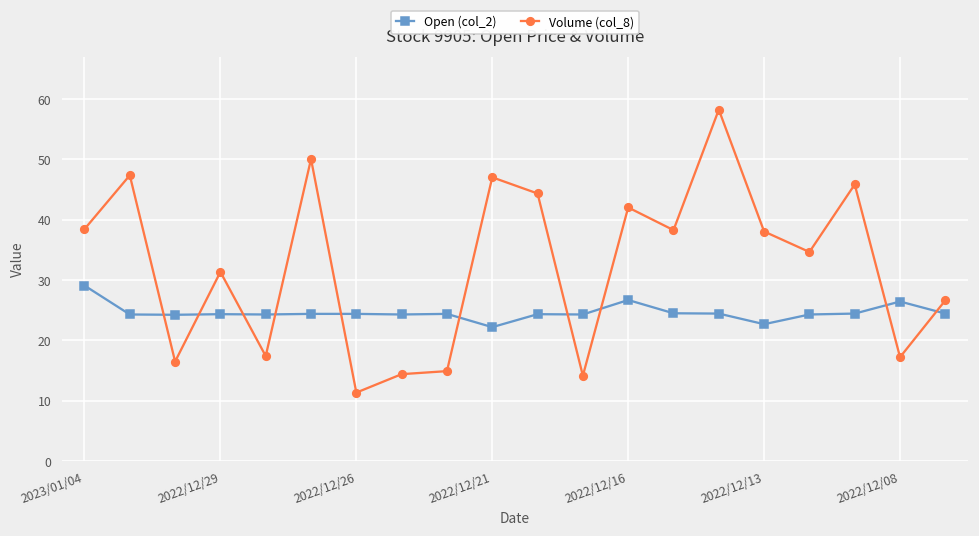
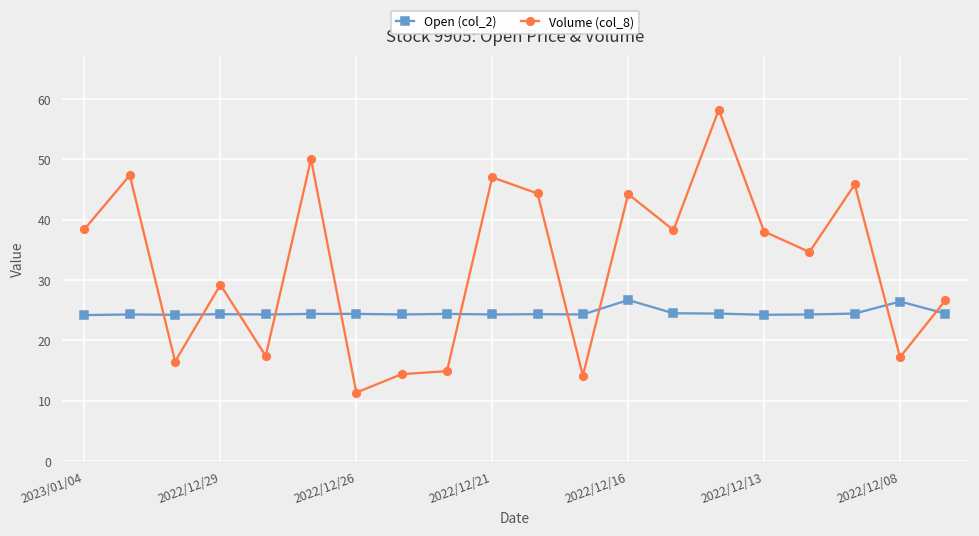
  {
    "Open (col_2)": {
-     "2023/01/04": 29,
+     "2023/01/04": 24,
      "2022/12/29": 24,
      "2022/12/26": 24,
-     "2022/12/21": 22,
+     "2022/12/21": 24,
      "2022/12/16": 27,
-     "2022/12/13": 23,
+     "2022/12/13": 24,
      "2022/12/08": 26
    },
    "Volume (col_8)": {
      "2023/01/04": 38,
-     "2022/12/29": 31,
+     "2022/12/29": 29,
      "2022/12/26": 11,
      "2022/12/21": 47,
-     "2022/12/16": 42,
+     "2022/12/16": 44,
      "2022/12/13": 38,
      "2022/12/08": 17
    }
  }
